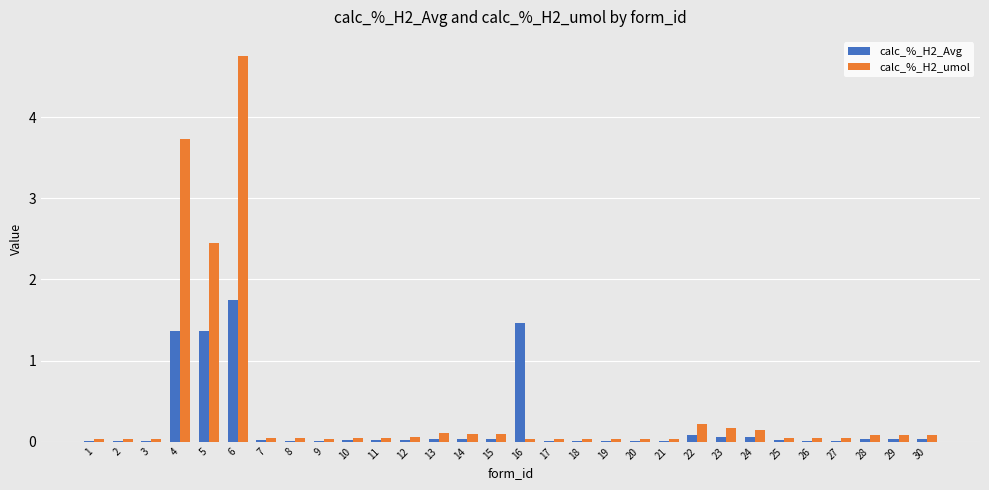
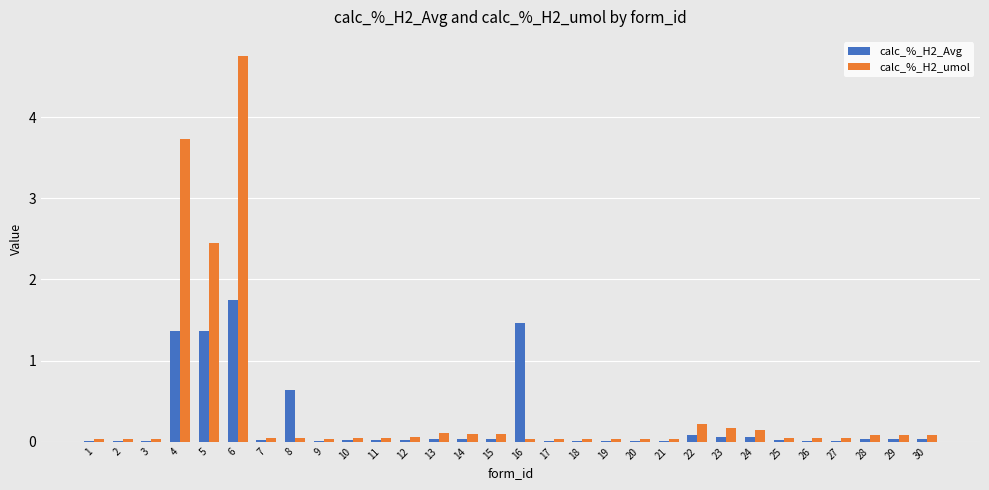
  {
    "calc_%_H2_Avg": {
      "4": 1.4,
      "5": 1.4,
      "6": 1.7,
-     "8": 0.0,
+     "8": 0.6,
      "13": 0.0,
      "14": 0.0,
      "15": 0.0,
      "16": 1.5,
      "22": 0.1,
      "23": 0.1,
      "24": 0.1,
      "30": 0.0
    },
    "calc_%_H2_umol": {
      "1": 0.0,
      "2": 0.0,
      "3": 0.0,
      "4": 3.7,
      "5": 2.5,
      "6": 4.8,
      "7": 0.0,
      "8": 0.0,
      "9": 0.0,
      "10": 0.1,
      "11": 0.1,
      "12": 0.1,
      "13": 0.1,
      "14": 0.1,
      "15": 0.1,
      "16": 0.0,
      "17": 0.0,
      "18": 0.0,
      "19": 0.0,
      "20": 0.0,
      "21": 0.0,
      "22": 0.2,
      "23": 0.2,
      "24": 0.1,
      "25": 0.0,
      "26": 0.0,
      "27": 0.0,
      "28": 0.1,
      "29": 0.1,
      "30": 0.1
    }
  }
